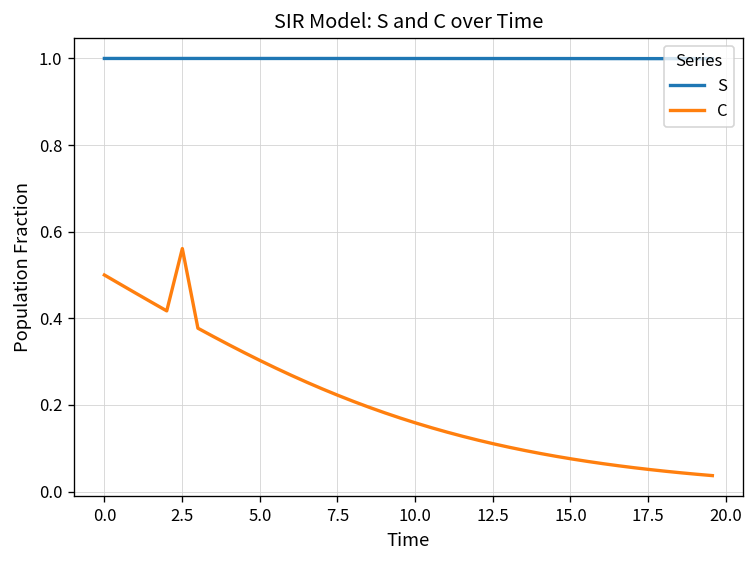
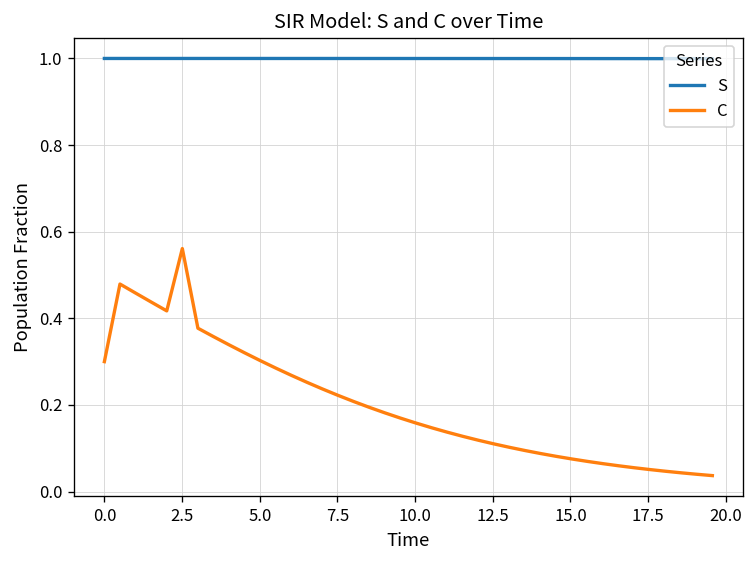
  {
    "S": {
      "0.0": 1.0,
      "2.5": 1.0
    },
    "C": {
-     "0.0": 0.5,
+     "0.0": 0.3,
      "2.5": 0.56
    }
  }
